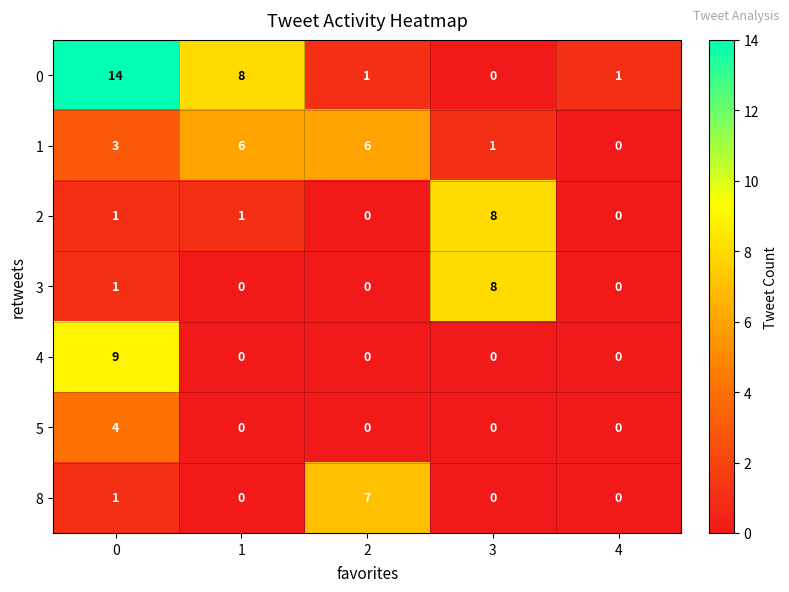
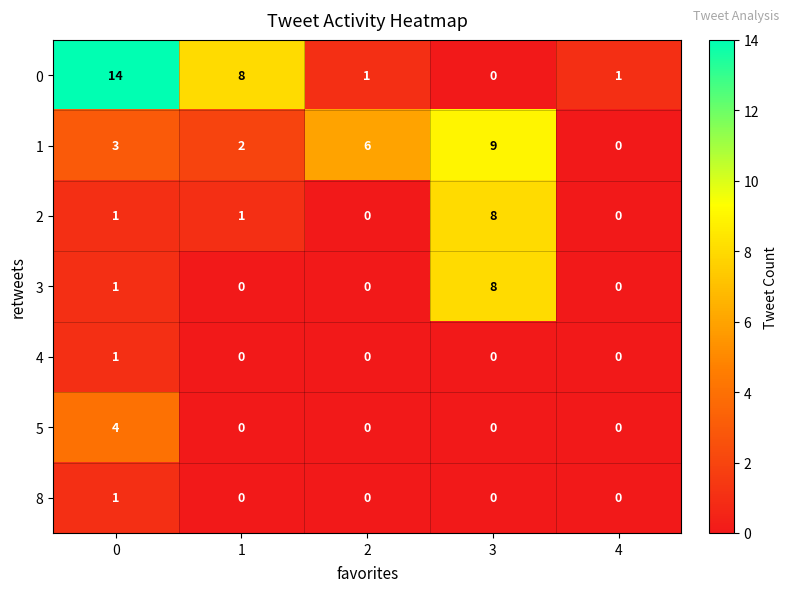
  {
    "0": {
      "0": 14,
      "1": 8,
      "2": 1,
      "3": 0,
      "4": 1
    },
    "1": {
      "0": 3,
-     "1": 6,
+     "1": 2,
      "2": 6,
-     "3": 1,
+     "3": 9,
      "4": 0
    },
    "2": {
      "0": 1,
      "1": 1,
      "2": 0,
      "3": 8,
      "4": 0
    },
    "3": {
      "0": 1,
      "1": 0,
      "2": 0,
      "3": 8,
      "4": 0
    },
    "4": {
-     "0": 9,
+     "0": 1,
      "1": 0,
      "2": 0,
      "3": 0,
      "4": 0
    },
    "5": {
      "0": 4,
      "1": 0,
      "2": 0,
      "3": 0,
      "4": 0
    },
    "8": {
      "0": 1,
      "1": 0,
-     "2": 7,
+     "2": 0,
      "3": 0,
      "4": 0
    }
  }
